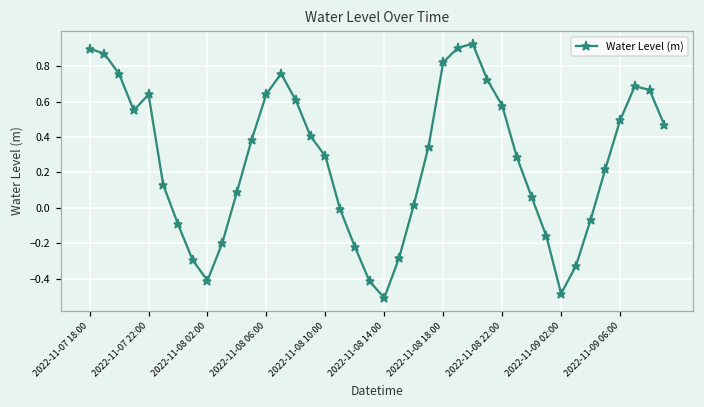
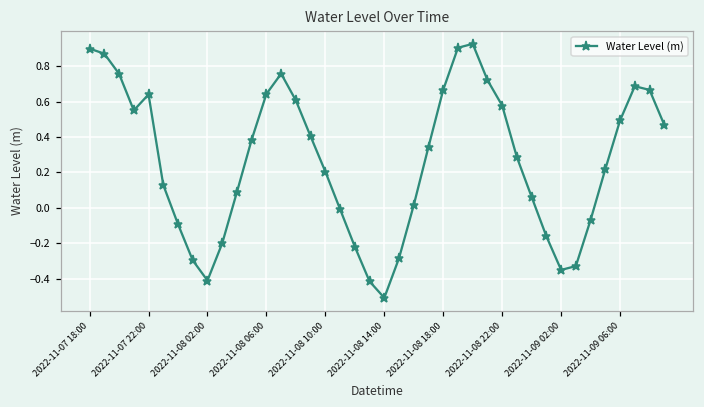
  {
    "2022-11-07 18:00": 0.90,
    "2022-11-07 22:00": 0.64,
    "2022-11-08 02:00": -0.41,
    "2022-11-08 06:00": 0.64,
-   "2022-11-08 10:00": 0.29,
+   "2022-11-08 10:00": 0.20,
    "2022-11-08 14:00": -0.51,
-   "2022-11-08 18:00": 0.82,
+   "2022-11-08 18:00": 0.67,
    "2022-11-08 22:00": 0.58,
-   "2022-11-09 02:00": -0.48,
+   "2022-11-09 02:00": -0.35,
    "2022-11-09 06:00": 0.49
  }
